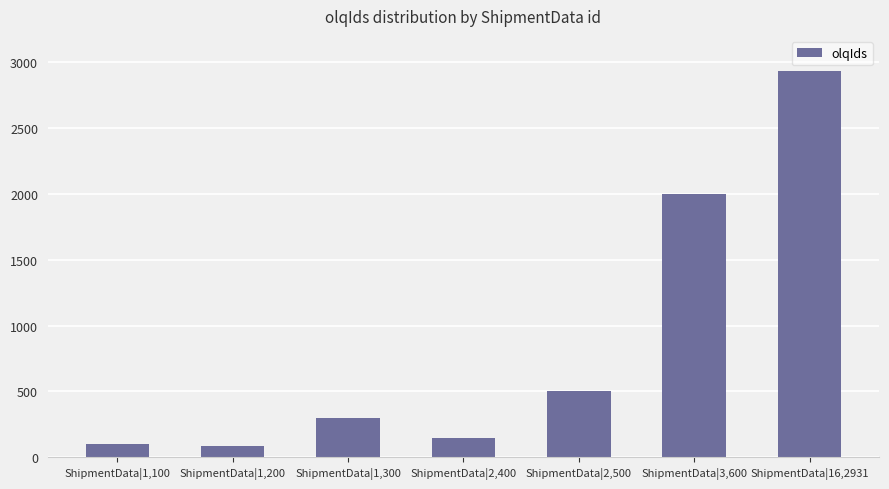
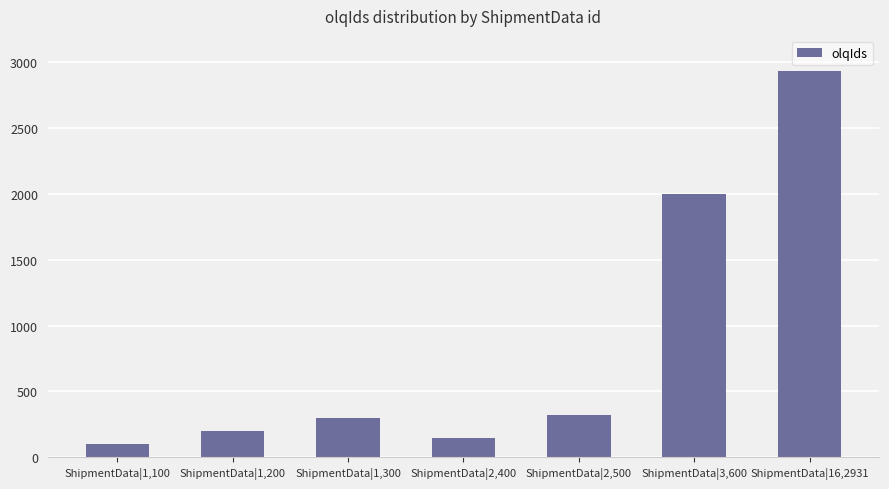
  {
    "ShipmentData|1,100": 100,
-   "ShipmentData|1,200": 90,
+   "ShipmentData|1,200": 200,
    "ShipmentData|1,300": 300,
    "ShipmentData|2,400": 140,
-   "ShipmentData|2,500": 500,
+   "ShipmentData|2,500": 320,
    "ShipmentData|3,600": 2000,
    "ShipmentData|16,2931": 2930
  }
